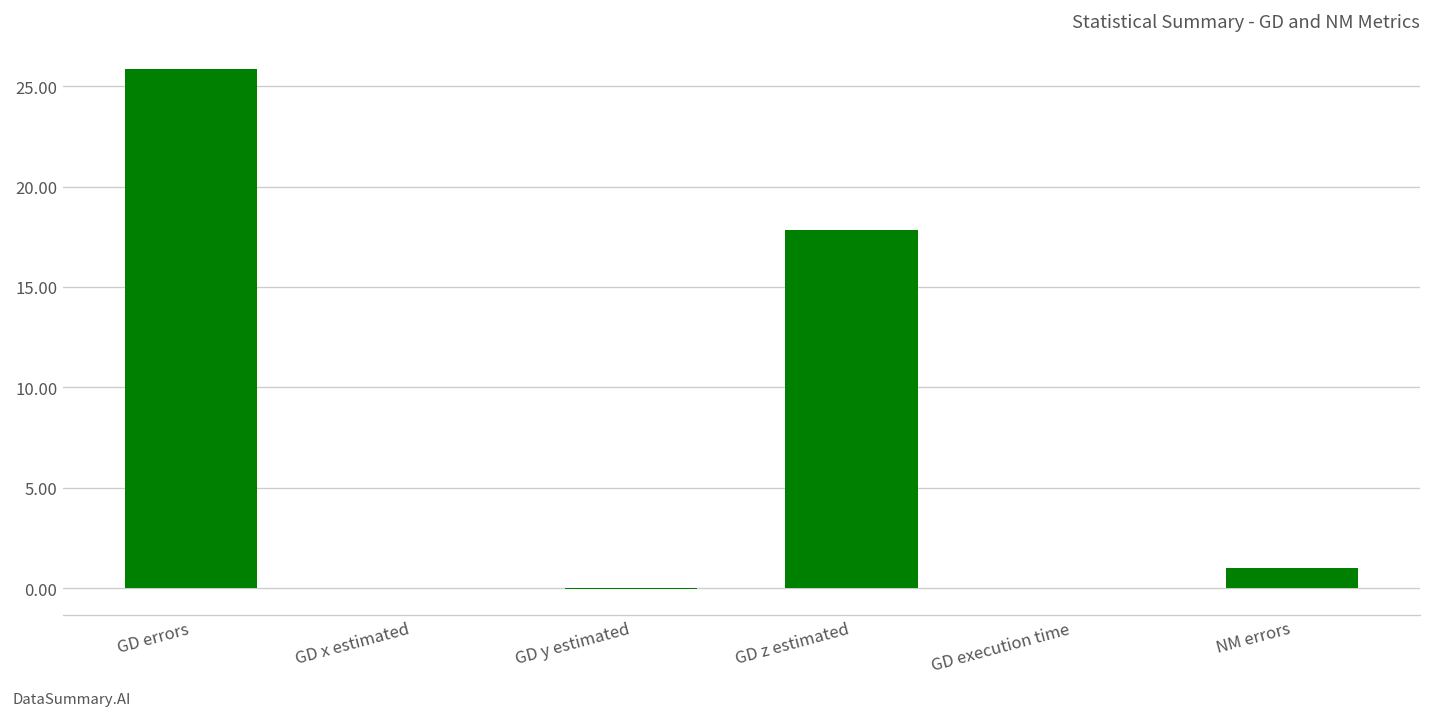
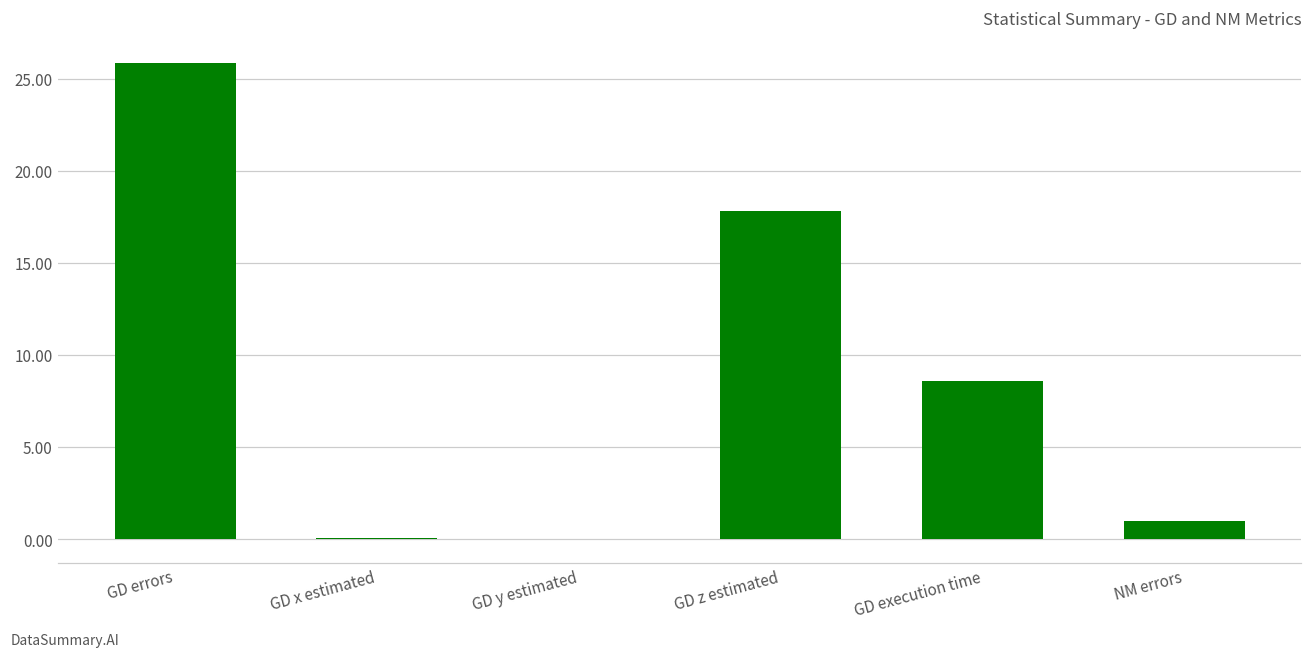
  {
    "GD errors": 25.8,
    "GD z estimated": 17.8,
-   "GD execution time": 0.0,
+   "GD execution time": 8.6,
    "NM errors": 1.0
  }
